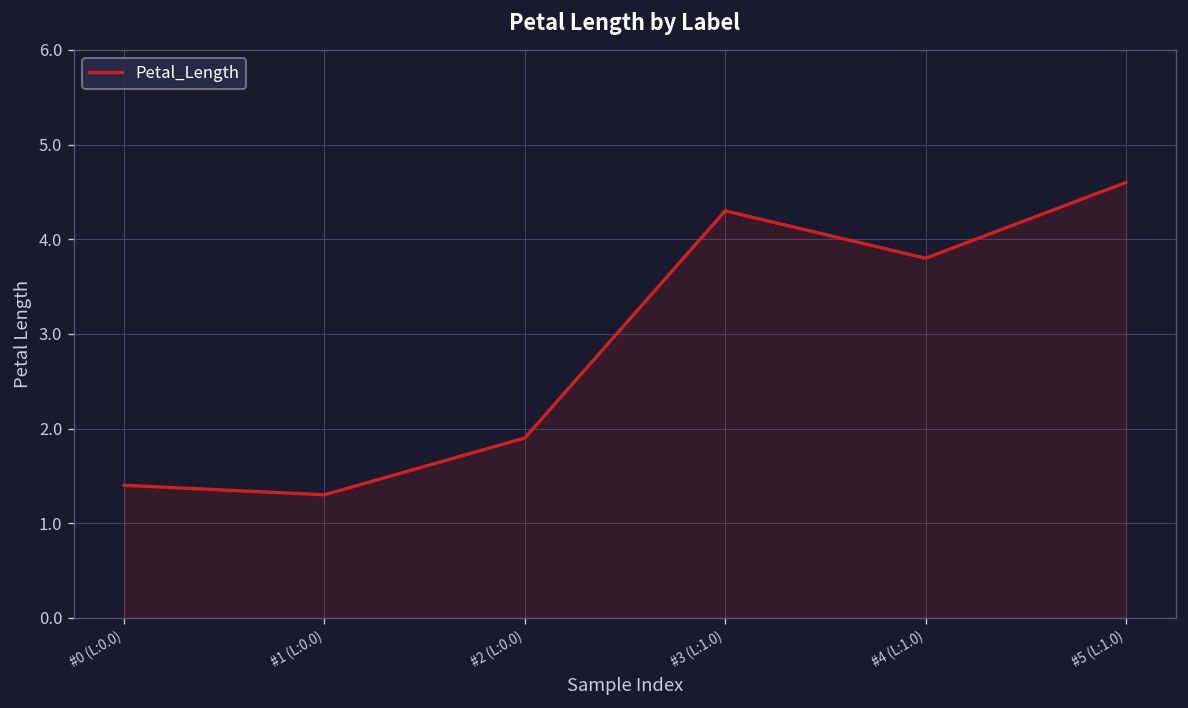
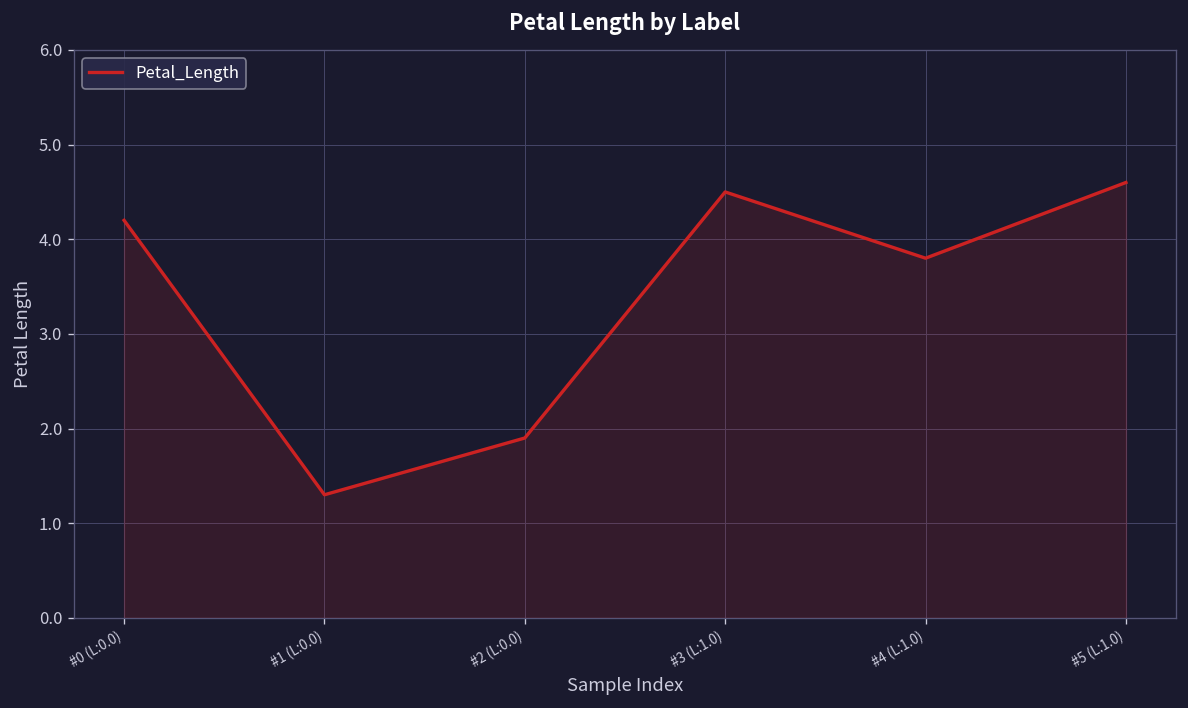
  {
-   "#0 (L:0.0)": 1.4,
+   "#0 (L:0.0)": 4.2,
    "#1 (L:0.0)": 1.3,
    "#2 (L:0.0)": 1.9,
-   "#3 (L:1.0)": 4.3,
+   "#3 (L:1.0)": 4.5,
    "#4 (L:1.0)": 3.8,
    "#5 (L:1.0)": 4.6
  }
